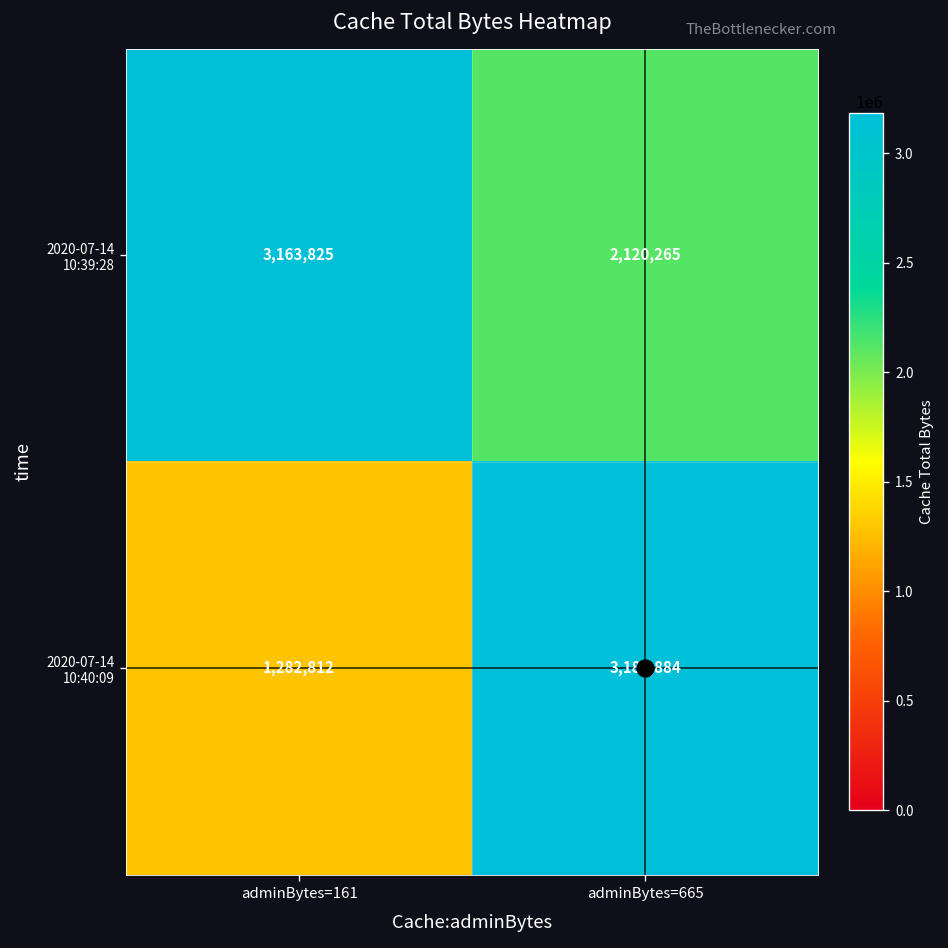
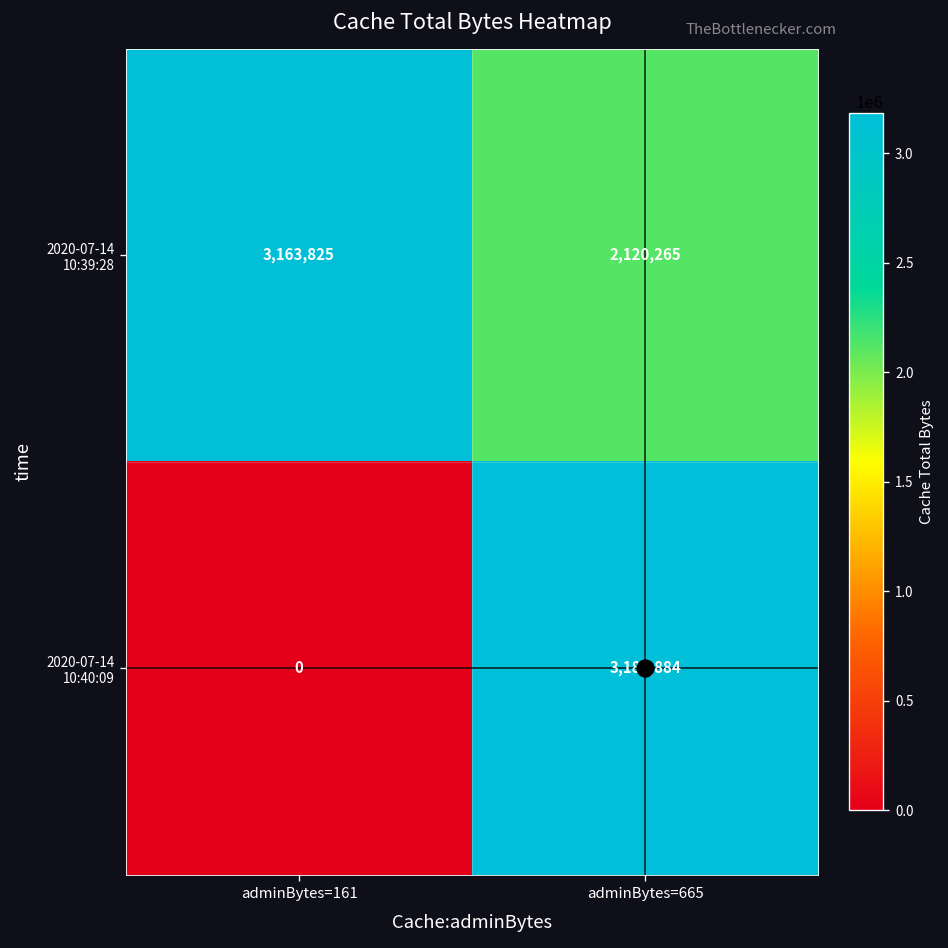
  {
    "2020-07-14 10:39:28": {
      "adminBytes=161": "3,163,825",
      "adminBytes=665": "2,120,265"
    },
    "2020-07-14 10:40:09": {
-     "adminBytes=161": "1,282,812"
+     "adminBytes=161": "0"
    }
  }
